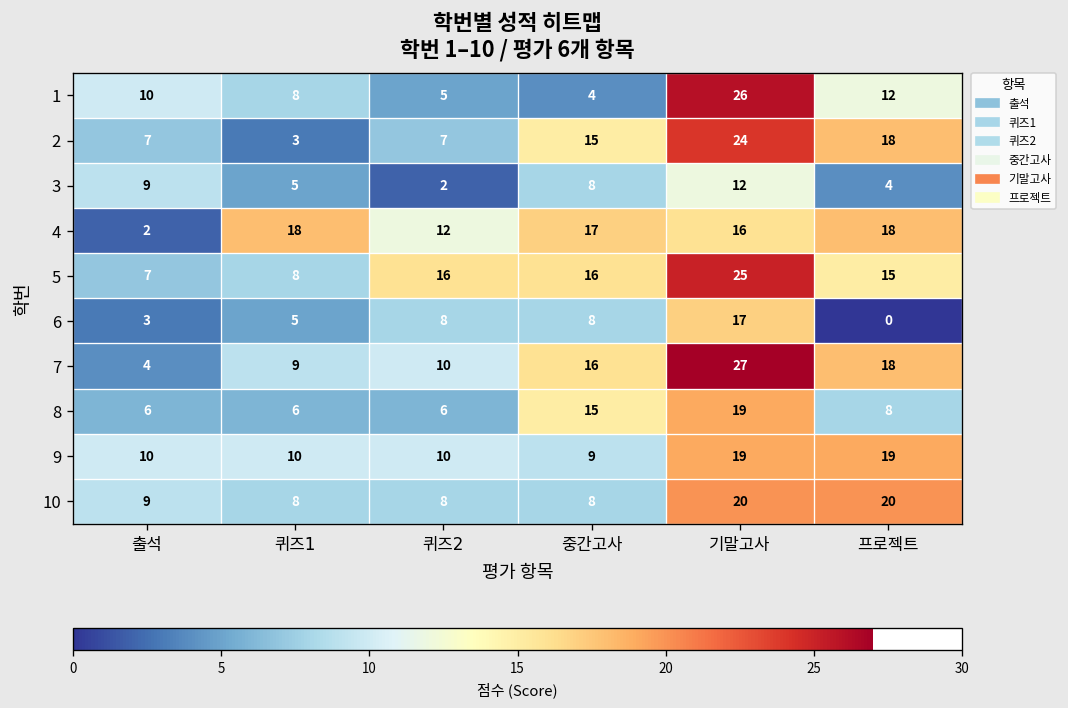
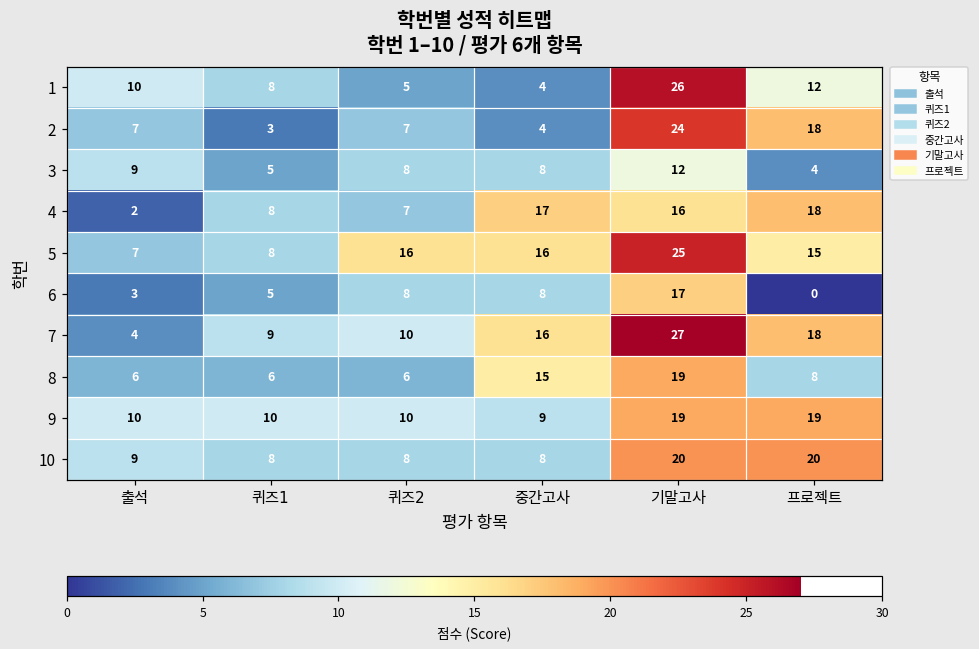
  {
    "1": {
      "출석": 10,
      "퀴즈1": 8,
      "퀴즈2": 5,
      "중간고사": 4,
      "기말고사": 26,
      "프로젝트": 12
    },
    "2": {
      "출석": 7,
      "퀴즈1": 3,
      "퀴즈2": 7,
-     "중간고사": 15,
+     "중간고사": 4,
      "기말고사": 24,
      "프로젝트": 18
    },
    "3": {
      "출석": 9,
      "퀴즈1": 5,
-     "퀴즈2": 2,
+     "퀴즈2": 8,
      "중간고사": 8,
      "기말고사": 12,
      "프로젝트": 4
    },
    "4": {
      "출석": 2,
-     "퀴즈1": 18,
-     "퀴즈2": 12,
+     "퀴즈1": 8,
+     "퀴즈2": 7,
      "중간고사": 17,
      "기말고사": 16,
      "프로젝트": 18
    },
    "5": {
      "출석": 7,
      "퀴즈1": 8,
      "퀴즈2": 16,
      "중간고사": 16,
      "기말고사": 25,
      "프로젝트": 15
    },
    "6": {
      "출석": 3,
      "퀴즈1": 5,
      "퀴즈2": 8,
      "중간고사": 8,
      "기말고사": 17,
      "프로젝트": 0
    },
    "7": {
      "출석": 4,
      "퀴즈1": 9,
      "퀴즈2": 10,
      "중간고사": 16,
      "기말고사": 27,
      "프로젝트": 18
    },
    "8": {
      "출석": 6,
      "퀴즈1": 6,
      "퀴즈2": 6,
      "중간고사": 15,
      "기말고사": 19,
      "프로젝트": 8
    },
    "9": {
      "출석": 10,
      "퀴즈1": 10,
      "퀴즈2": 10,
      "중간고사": 9,
      "기말고사": 19,
      "프로젝트": 19
    },
    "10": {
      "출석": 9,
      "퀴즈1": 8,
      "퀴즈2": 8,
      "중간고사": 8,
      "기말고사": 20,
      "프로젝트": 20
    }
  }
